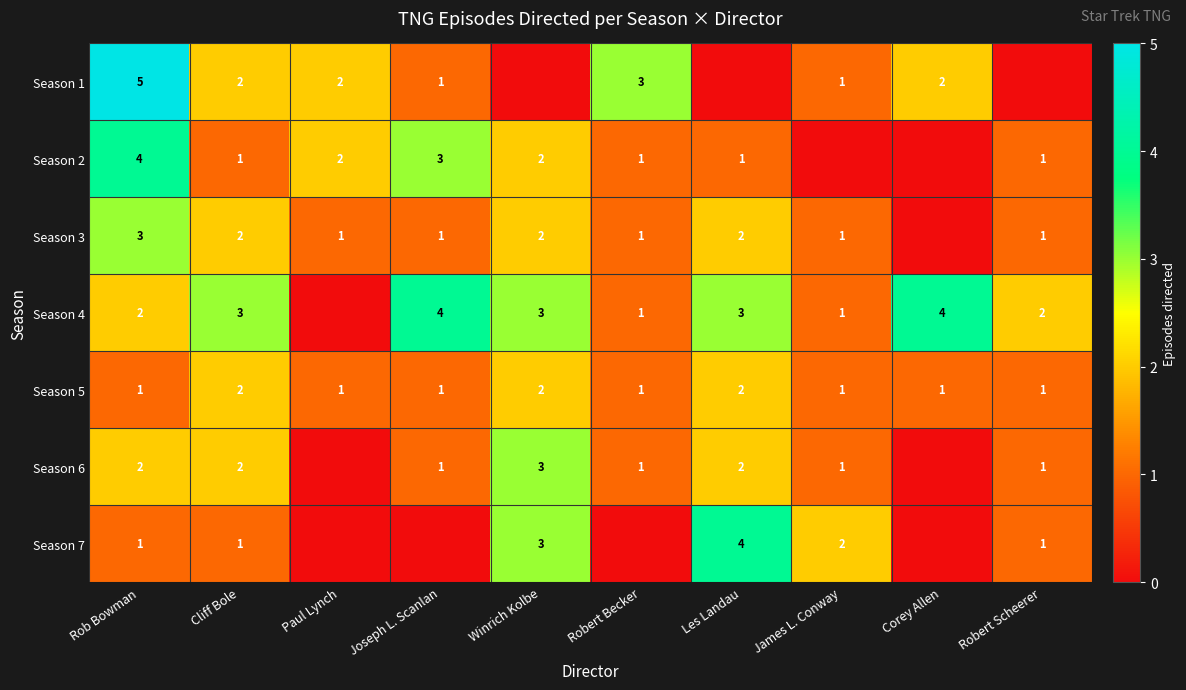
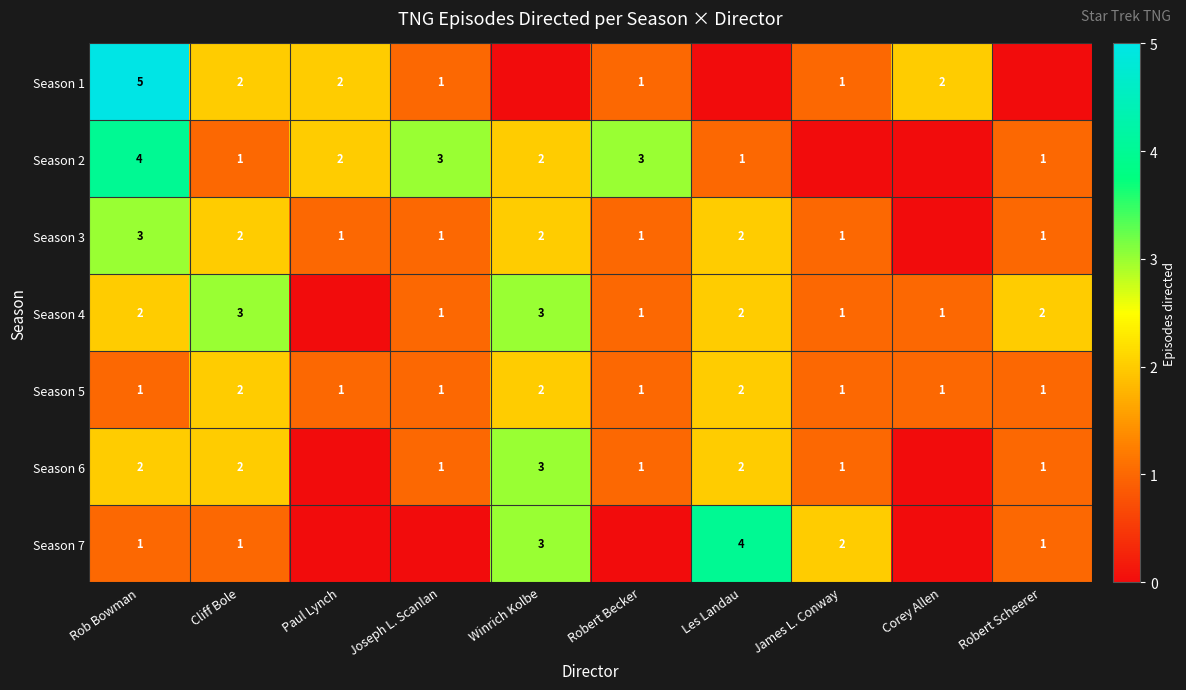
  {
    "Season 1": {
      "Rob Bowman": 5,
      "Cliff Bole": 2,
      "Paul Lynch": 2,
      "Joseph L. Scanlan": 1,
-     "Robert Becker": 3,
+     "Robert Becker": 1,
      "James L. Conway": 1,
      "Corey Allen": 2
    },
    "Season 2": {
      "Rob Bowman": 4,
      "Cliff Bole": 1,
      "Paul Lynch": 2,
      "Joseph L. Scanlan": 3,
      "Winrich Kolbe": 2,
-     "Robert Becker": 1,
+     "Robert Becker": 3,
      "Les Landau": 1,
      "Robert Scheerer": 1
    },
    "Season 3": {
      "Rob Bowman": 3,
      "Cliff Bole": 2,
      "Paul Lynch": 1,
      "Joseph L. Scanlan": 1,
      "Winrich Kolbe": 2,
      "Robert Becker": 1,
      "Les Landau": 2,
      "James L. Conway": 1,
      "Robert Scheerer": 1
    },
    "Season 4": {
      "Rob Bowman": 2,
      "Cliff Bole": 3,
-     "Joseph L. Scanlan": 4,
+     "Joseph L. Scanlan": 1,
      "Winrich Kolbe": 3,
      "Robert Becker": 1,
-     "Les Landau": 3,
+     "Les Landau": 2,
      "James L. Conway": 1,
-     "Corey Allen": 4,
+     "Corey Allen": 1,
      "Robert Scheerer": 2
    },
    "Season 5": {
      "Rob Bowman": 1,
      "Cliff Bole": 2,
      "Paul Lynch": 1,
      "Joseph L. Scanlan": 1,
      "Winrich Kolbe": 2,
      "Robert Becker": 1,
      "Les Landau": 2,
      "James L. Conway": 1,
      "Corey Allen": 1,
      "Robert Scheerer": 1
    },
    "Season 6": {
      "Rob Bowman": 2,
      "Cliff Bole": 2,
      "Joseph L. Scanlan": 1,
      "Winrich Kolbe": 3,
      "Robert Becker": 1,
      "Les Landau": 2,
      "James L. Conway": 1,
      "Robert Scheerer": 1
    },
    "Season 7": {
      "Rob Bowman": 1,
      "Cliff Bole": 1,
      "Winrich Kolbe": 3,
      "Les Landau": 4,
      "James L. Conway": 2,
      "Robert Scheerer": 1
    }
  }
